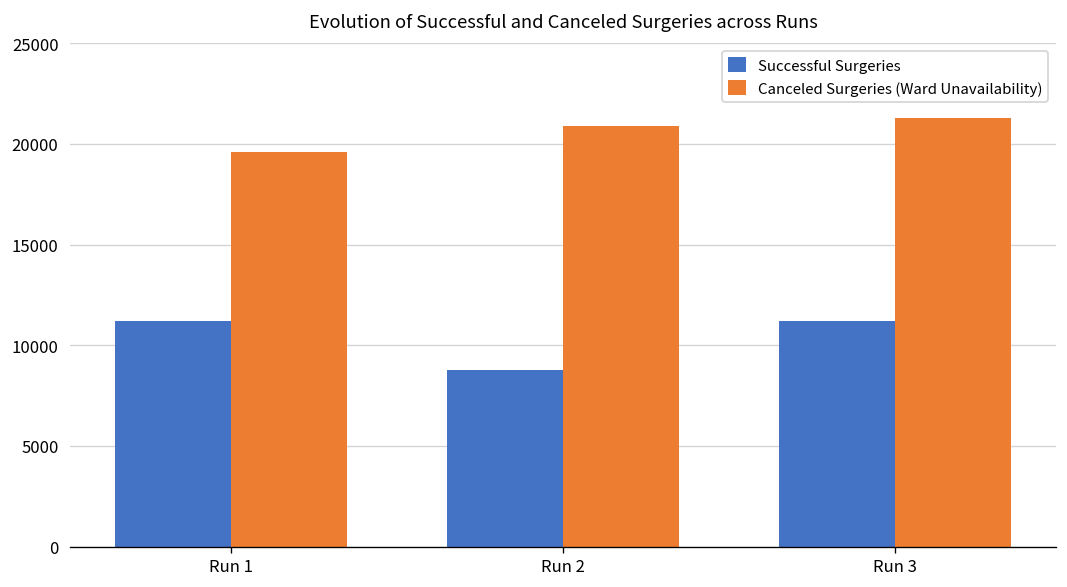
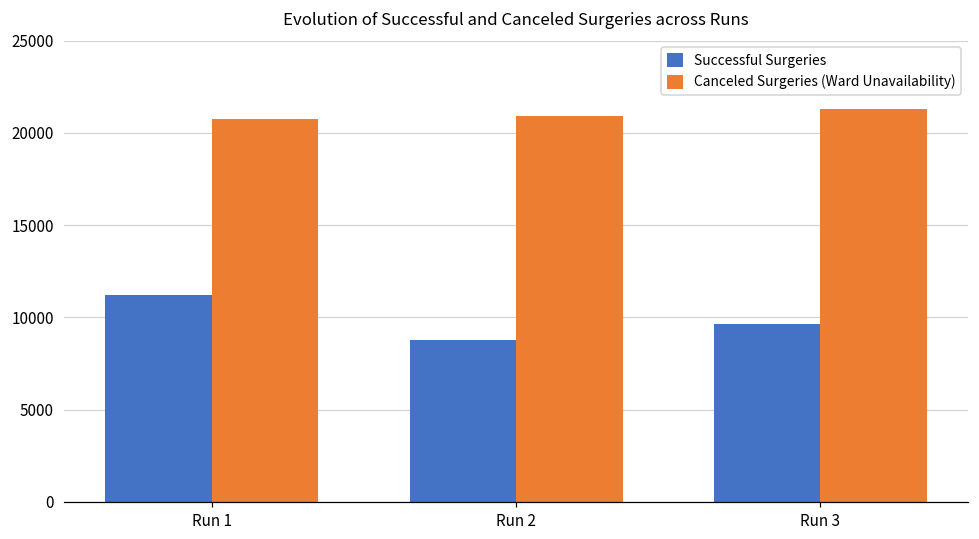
  {
    "Successful Surgeries": {
      "Run 1": 11200,
      "Run 2": 8800,
-     "Run 3": 11200
+     "Run 3": 9700
    },
    "Canceled Surgeries (Ward Unavailability)": {
-     "Run 1": 19600,
+     "Run 1": 20700,
      "Run 2": 20900,
      "Run 3": 21300
    }
  }
